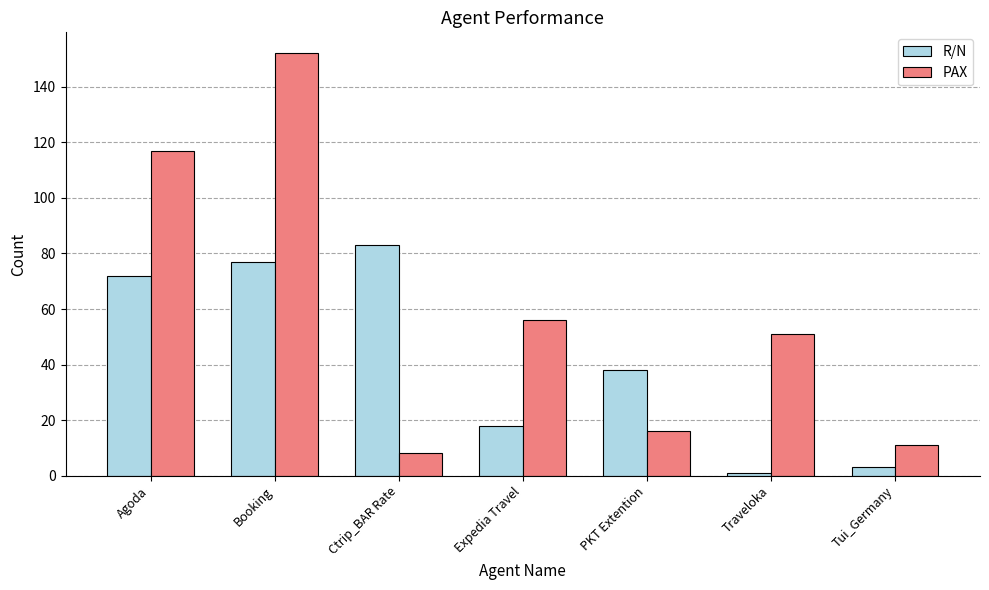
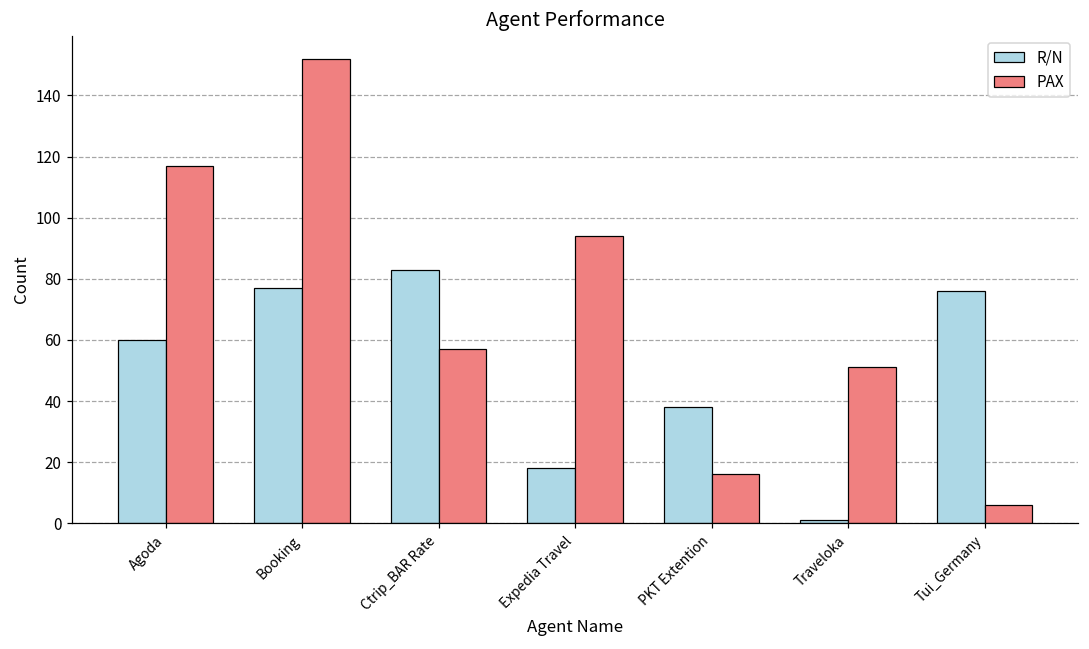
  {
    "R/N": {
-     "Agoda": 72,
+     "Agoda": 60,
      "Booking": 77,
      "Ctrip_BAR Rate": 83,
      "Expedia Travel": 18,
      "PKT Extention": 38,
      "Traveloka": 1,
-     "Tui_Germany": 3
+     "Tui_Germany": 76
    },
    "PAX": {
      "Agoda": 117,
      "Booking": 152,
-     "Ctrip_BAR Rate": 8,
-     "Expedia Travel": 56,
+     "Ctrip_BAR Rate": 57,
+     "Expedia Travel": 94,
      "PKT Extention": 16,
      "Traveloka": 51,
-     "Tui_Germany": 11
+     "Tui_Germany": 6
    }
  }
